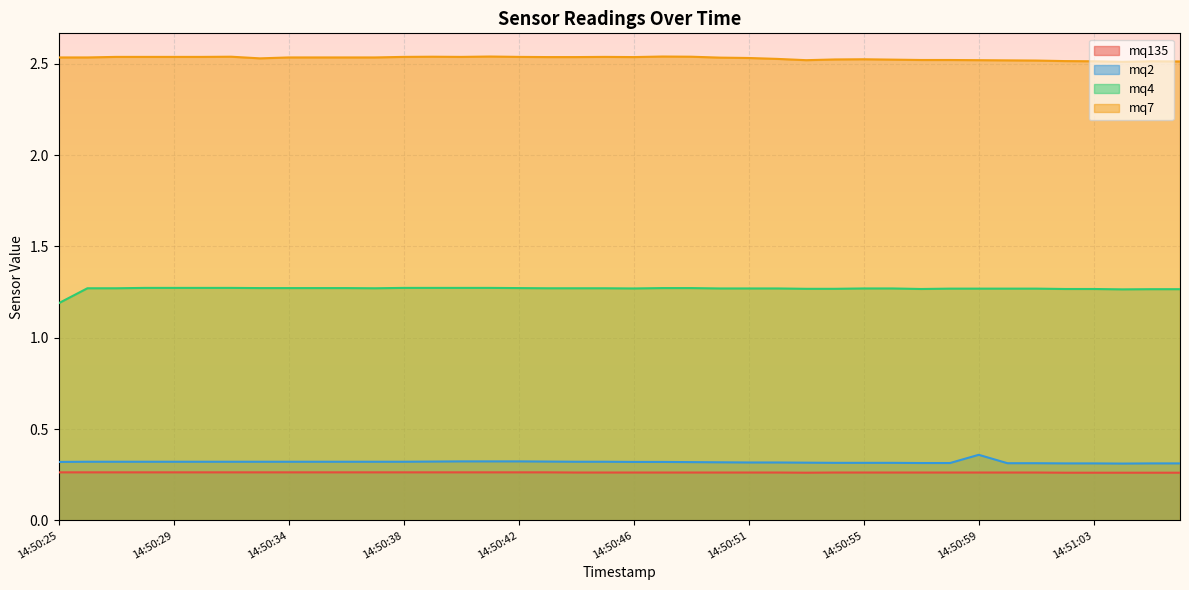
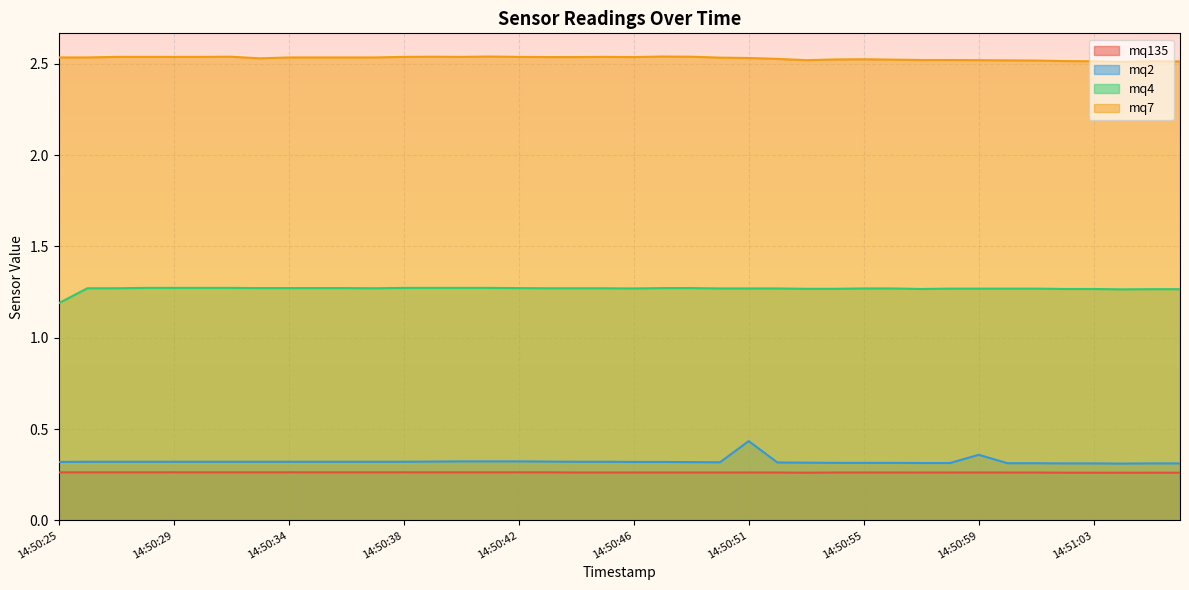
  {
    "mq135": {
      "14:50:25": 0.26,
      "14:50:29": 0.26,
      "14:50:34": 0.26,
      "14:50:38": 0.26,
      "14:50:42": 0.26,
      "14:50:46": 0.26,
      "14:50:51": 0.26,
      "14:50:55": 0.26,
      "14:50:59": 0.26,
      "14:51:03": 0.26
    },
    "mq2": {
      "14:50:25": 0.32,
      "14:50:29": 0.32,
      "14:50:34": 0.32,
      "14:50:38": 0.32,
      "14:50:42": 0.32,
      "14:50:46": 0.32,
-     "14:50:51": 0.32,
+     "14:50:51": 0.43,
      "14:50:55": 0.32,
      "14:50:59": 0.36,
      "14:51:03": 0.31
    },
    "mq4": {
      "14:50:25": 1.19,
      "14:50:29": 1.27,
      "14:50:34": 1.27,
      "14:50:38": 1.27,
      "14:50:42": 1.27,
      "14:50:46": 1.27,
      "14:50:51": 1.27,
      "14:50:55": 1.27,
      "14:50:59": 1.27,
      "14:51:03": 1.27
    },
    "mq7": {
      "14:50:25": 2.54,
      "14:50:29": 2.54,
      "14:50:34": 2.54,
      "14:50:38": 2.54,
      "14:50:42": 2.54,
      "14:50:46": 2.54,
      "14:50:51": 2.53,
      "14:50:55": 2.53,
      "14:50:59": 2.52
    }
  }
